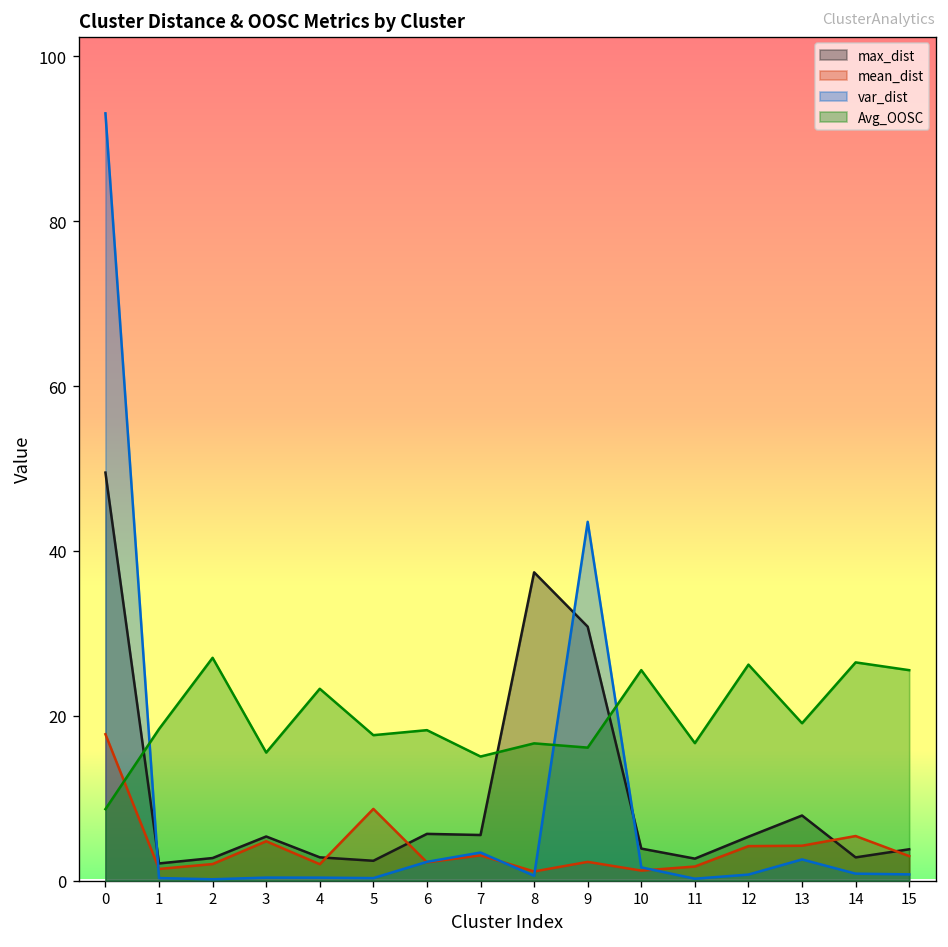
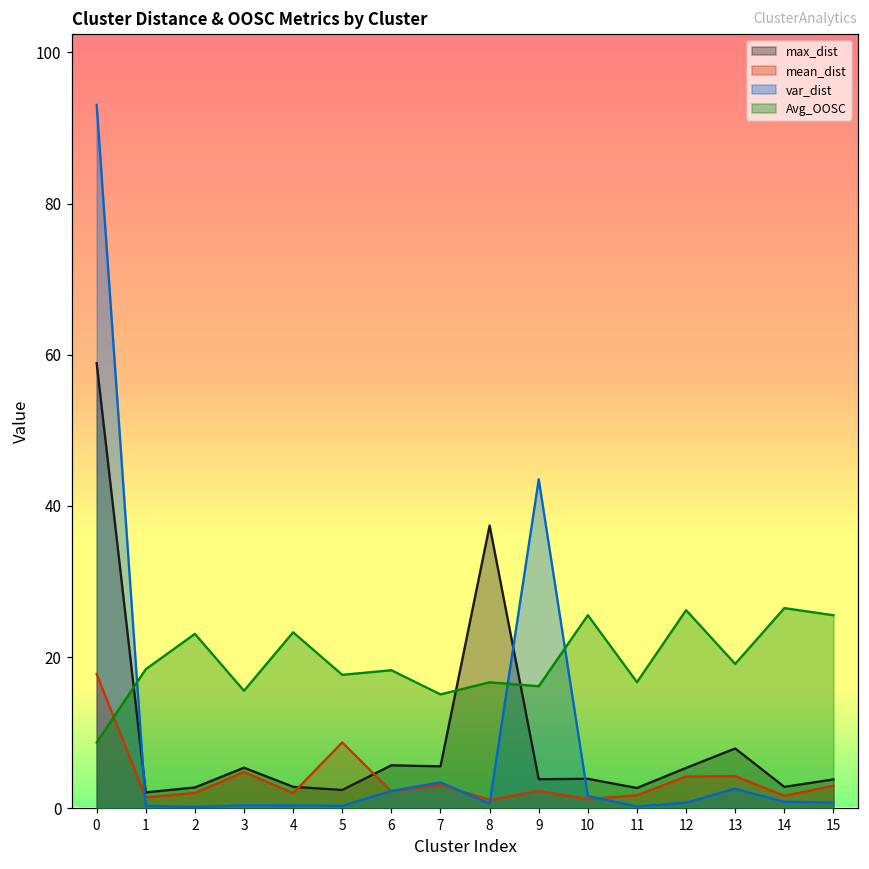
  {
    "max_dist": {
-     "0": 50,
+     "0": 59,
      "1": 2,
      "2": 3,
      "3": 5,
      "4": 3,
      "5": 2,
      "6": 6,
      "7": 6,
      "8": 37,
-     "9": 31,
+     "9": 4,
      "10": 4,
      "11": 3,
      "12": 5,
      "13": 8,
      "14": 3,
      "15": 4
    },
    "mean_dist": {
      "0": 18,
      "1": 1,
      "2": 2,
      "3": 5,
      "4": 2,
      "5": 9,
      "8": 1,
      "9": 2,
      "10": 1,
      "11": 2,
      "12": 4,
      "13": 4,
-     "14": 5,
+     "14": 2,
      "15": 3
    },
    "var_dist": {
      "0": 93,
      "1": 0,
      "2": 0,
      "3": 0,
      "4": 0,
      "5": 0,
      "8": 1,
      "9": 44,
      "10": 2,
      "11": 0,
      "12": 1,
      "13": 3,
      "14": 1,
      "15": 1
    },
    "Avg_OOSC": {
      "0": 9,
      "1": 18,
-     "2": 27,
+     "2": 23,
      "3": 16,
      "4": 23,
      "5": 18,
      "6": 18,
      "7": 15,
      "8": 17,
      "9": 16,
      "10": 26,
      "11": 17,
      "12": 26,
      "13": 19,
      "14": 26,
      "15": 26
    }
  }
